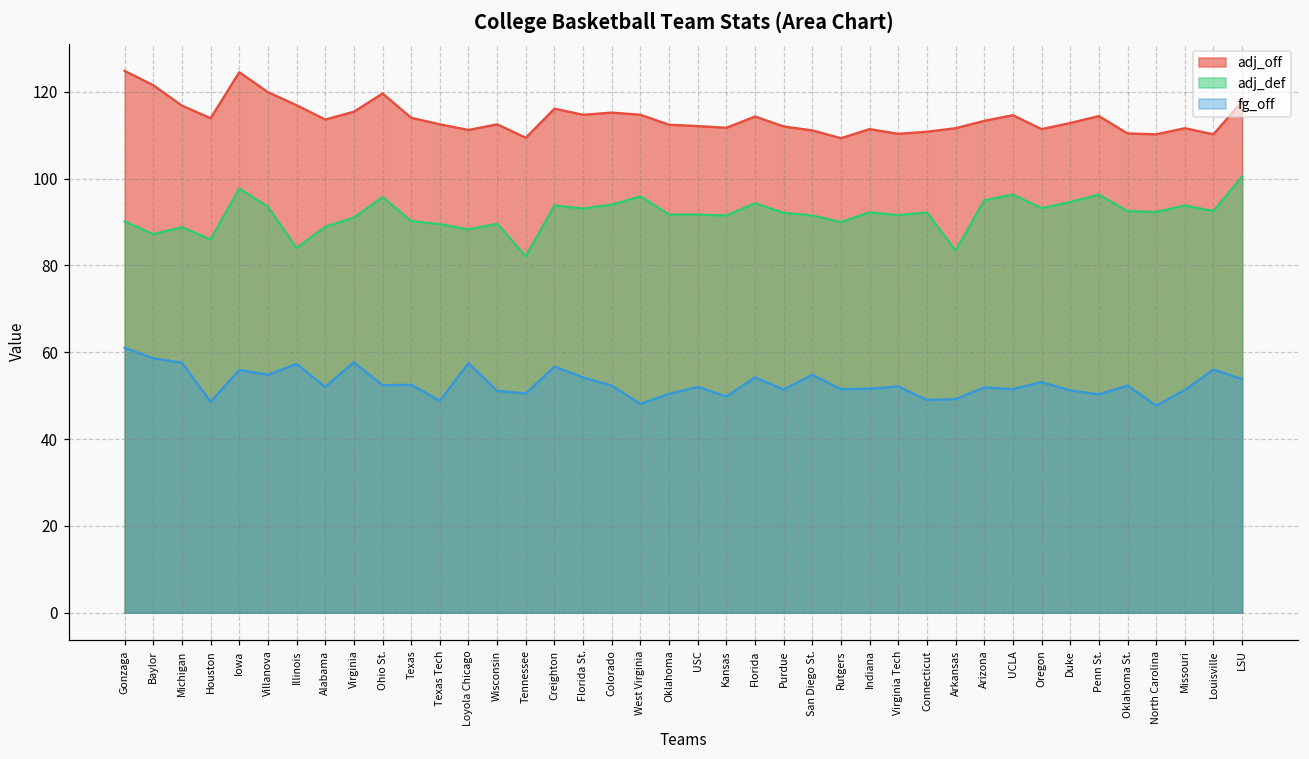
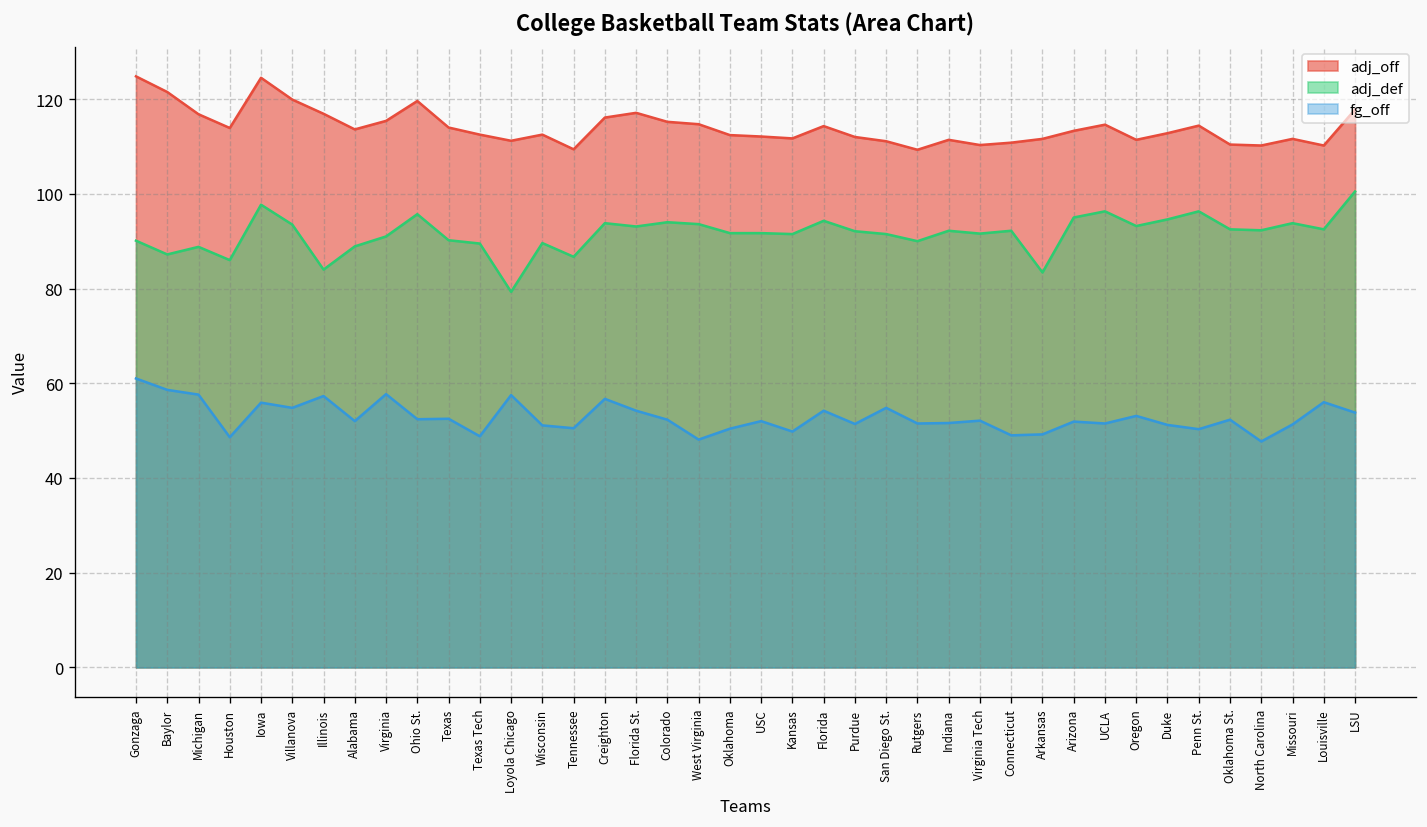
  {
    "adj_off": {
      "Gonzaga": 125,
      "Baylor": 122,
      "Michigan": 117,
      "Houston": 114,
      "Iowa": 125,
      "Villanova": 120,
      "Illinois": 117,
      "Alabama": 114,
      "Virginia": 115,
      "Ohio St.": 120,
      "Texas": 114,
      "Texas Tech": 113,
      "Loyola Chicago": 111,
      "Wisconsin": 113,
      "Tennessee": 109,
      "Creighton": 116,
-     "Florida St.": 115,
+     "Florida St.": 117,
      "Colorado": 115,
      "West Virginia": 115,
      "Oklahoma": 112,
      "USC": 112,
      "Kansas": 112,
      "Florida": 114,
      "Purdue": 112,
      "San Diego St.": 111,
      "Rutgers": 109,
      "Indiana": 111,
      "Virginia Tech": 110,
      "Connecticut": 111,
      "Arkansas": 112,
      "Arizona": 113,
      "UCLA": 115,
      "Oregon": 111,
      "Duke": 113,
      "Penn St.": 114,
      "Oklahoma St.": 110,
      "North Carolina": 110,
      "Missouri": 112,
      "Louisville": 110
    },
    "adj_def": {
      "Gonzaga": 90,
      "Baylor": 87,
      "Michigan": 89,
      "Houston": 86,
      "Iowa": 98,
      "Villanova": 94,
      "Illinois": 84,
      "Alabama": 89,
      "Virginia": 91,
      "Ohio St.": 96,
      "Texas": 90,
      "Texas Tech": 90,
-     "Loyola Chicago": 88,
+     "Loyola Chicago": 79,
      "Wisconsin": 90,
-     "Tennessee": 82,
+     "Tennessee": 87,
      "Creighton": 94,
      "Florida St.": 93,
      "Colorado": 94,
-     "West Virginia": 96,
+     "West Virginia": 94,
      "Oklahoma": 92,
      "USC": 92,
      "Kansas": 92,
      "Florida": 94,
      "Purdue": 92,
      "San Diego St.": 92,
      "Rutgers": 90,
      "Indiana": 92,
      "Virginia Tech": 92,
      "Connecticut": 92,
      "Arkansas": 83,
      "Arizona": 95,
      "UCLA": 96,
      "Oregon": 93,
      "Duke": 95,
      "Penn St.": 96,
      "Oklahoma St.": 93,
      "North Carolina": 92,
      "Missouri": 94,
      "Louisville": 93,
      "LSU": 101
    },
    "fg_off": {
      "Gonzaga": 61,
      "Baylor": 59,
      "Michigan": 58,
      "Houston": 49,
      "Iowa": 56,
      "Villanova": 55,
      "Illinois": 57,
      "Alabama": 52,
      "Virginia": 58,
      "Ohio St.": 52,
      "Texas": 53,
      "Texas Tech": 49,
      "Loyola Chicago": 58,
      "Wisconsin": 51,
      "Tennessee": 51,
      "Creighton": 57,
      "Florida St.": 54,
      "Colorado": 52,
      "West Virginia": 48,
      "Oklahoma": 50,
      "USC": 52,
      "Kansas": 50,
      "Florida": 54,
      "Purdue": 51,
      "San Diego St.": 55,
      "Rutgers": 52,
      "Indiana": 52,
      "Virginia Tech": 52,
      "Connecticut": 49,
      "Arkansas": 49,
      "Arizona": 52,
      "UCLA": 52,
      "Oregon": 53,
      "Duke": 51,
      "Penn St.": 50,
      "Oklahoma St.": 52,
      "North Carolina": 48,
      "Missouri": 51,
      "Louisville": 56,
      "LSU": 54
    }
  }
